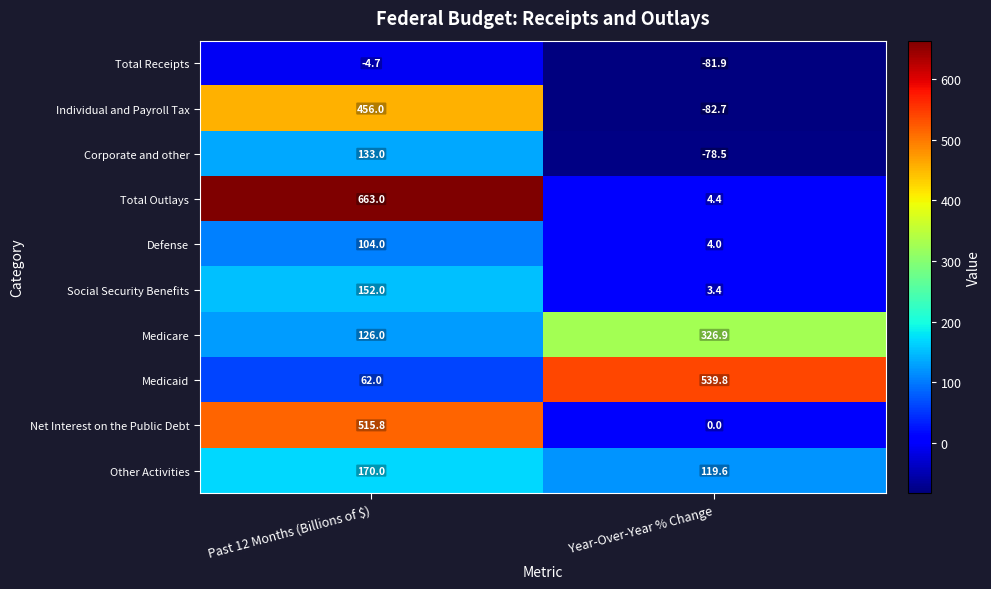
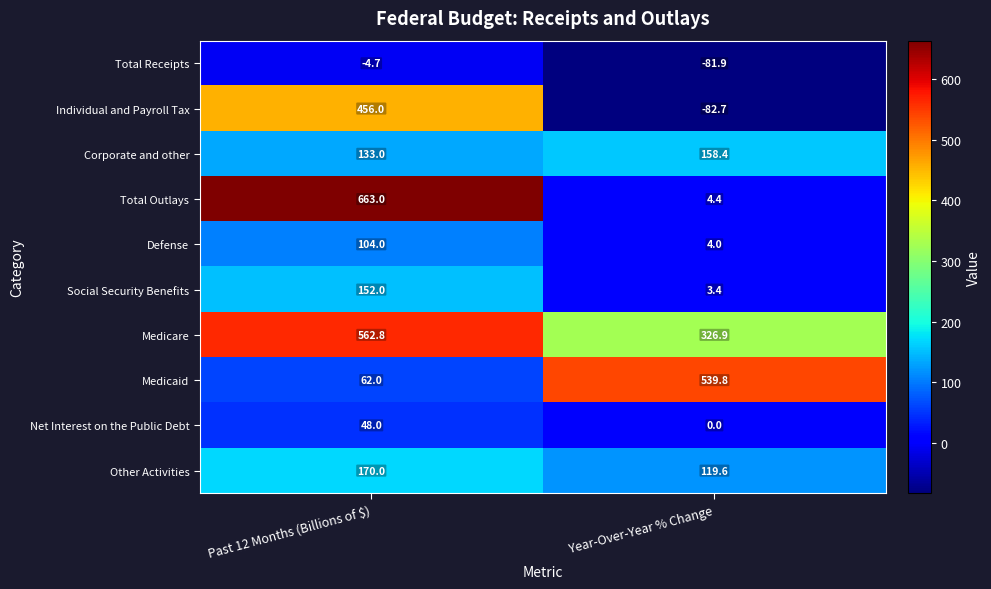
  {
    "Corporate and other": {
-     "Year-Over-Year % Change": -78.5
+     "Year-Over-Year % Change": 158.4
    },
    "Medicare": {
-     "Past 12 Months (Billions of $)": 126.0
+     "Past 12 Months (Billions of $)": 562.8
    },
    "Net Interest on the Public Debt": {
-     "Past 12 Months (Billions of $)": 515.8
+     "Past 12 Months (Billions of $)": 48.0
    }
  }
